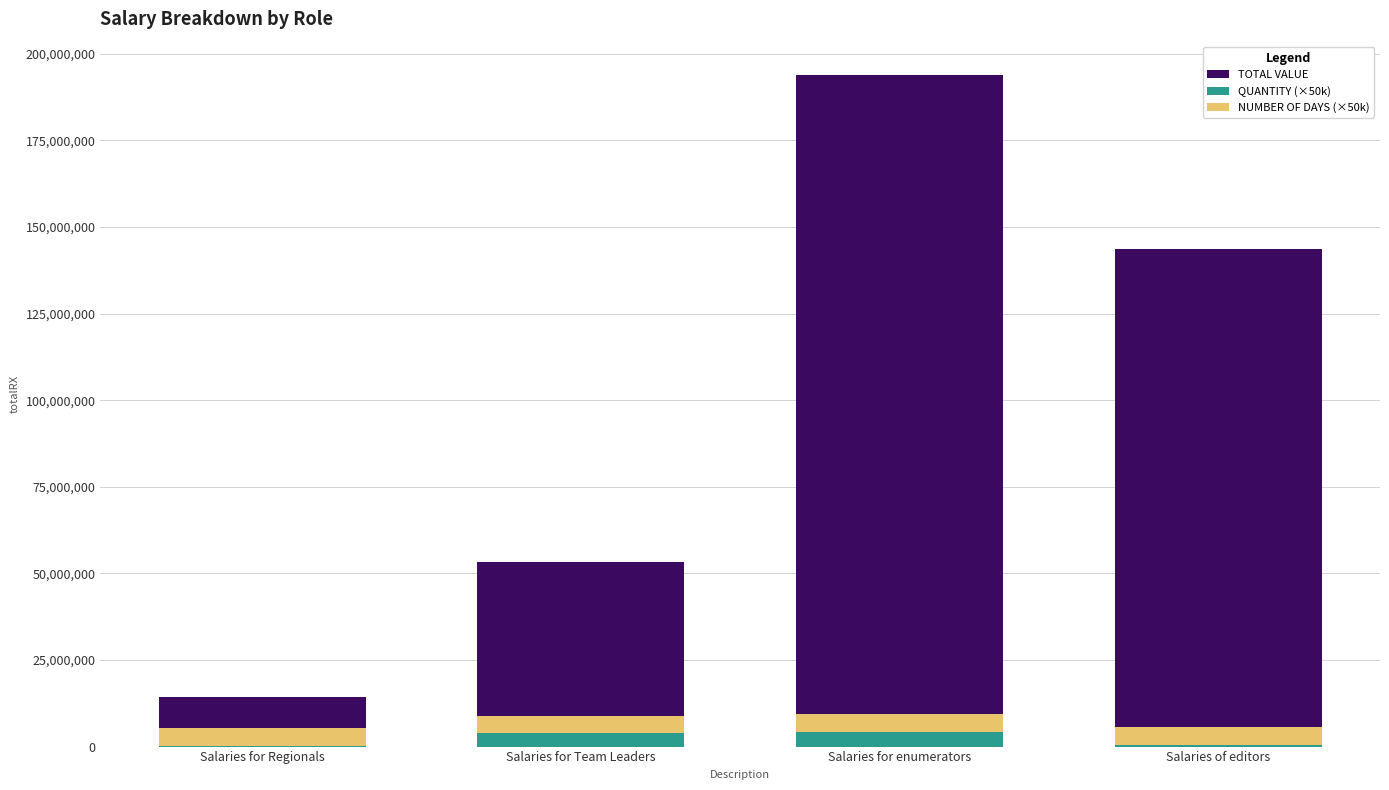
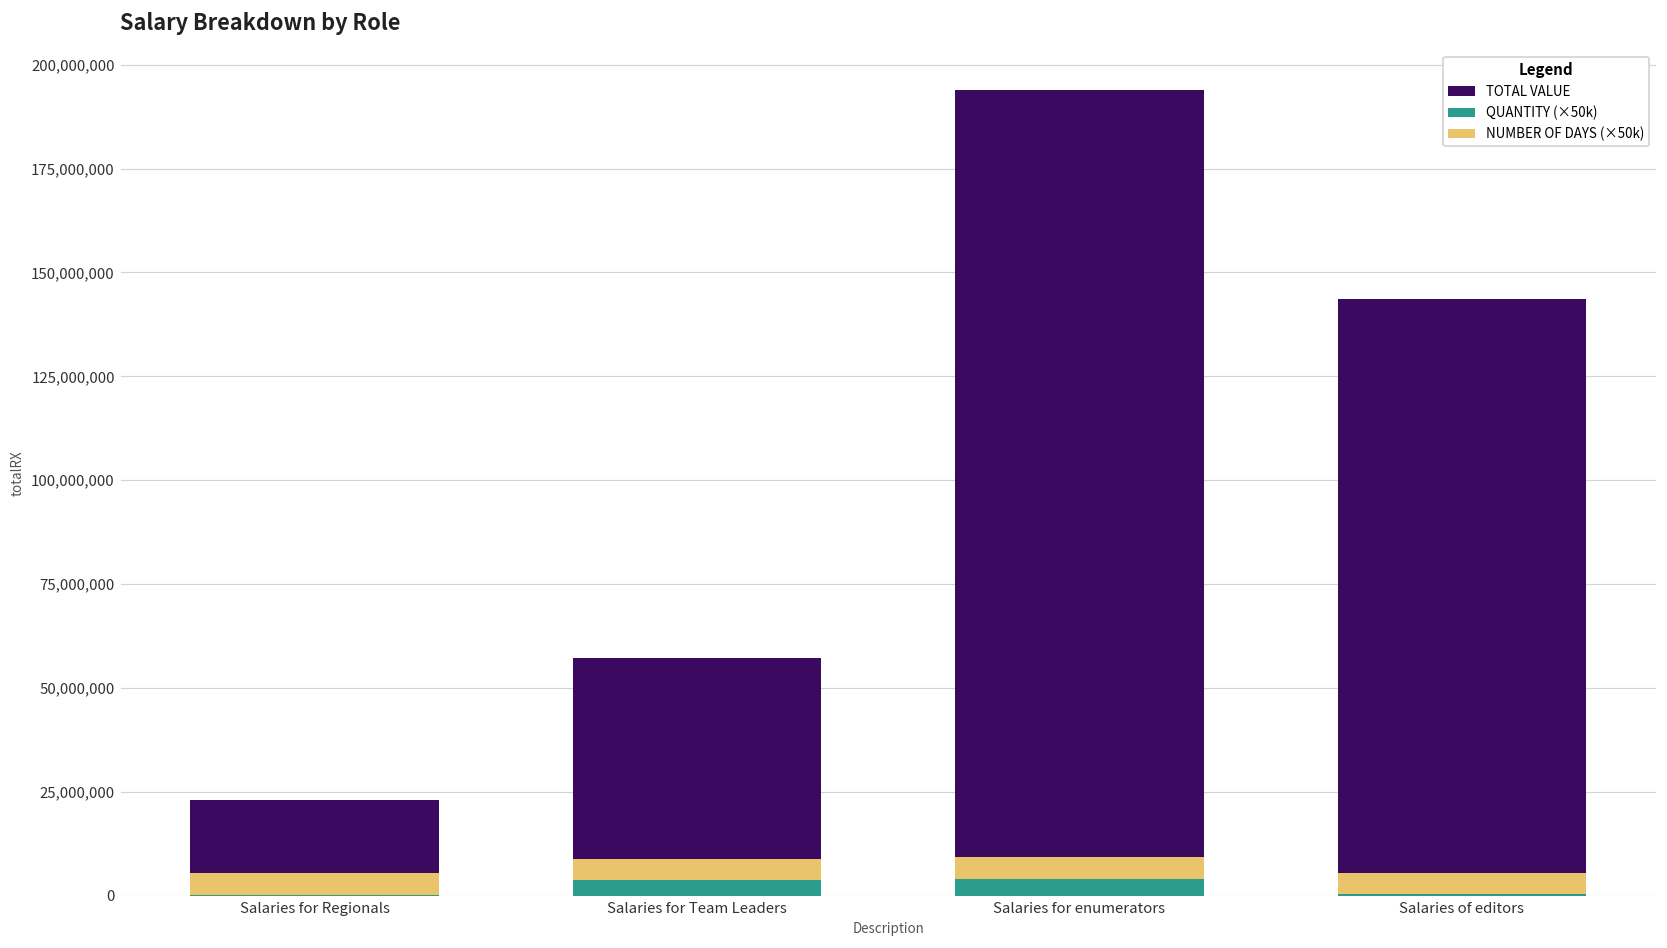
  {
    "TOTAL VALUE": {
-     "Salaries for Regionals": "14,000,000",
-     "Salaries for Team Leaders": "53,000,000",
+     "Salaries for Regionals": "23,000,000",
+     "Salaries for Team Leaders": "57,000,000",
      "Salaries for enumerators": "194,000,000",
      "Salaries of editors": "144,000,000"
    }
  }
